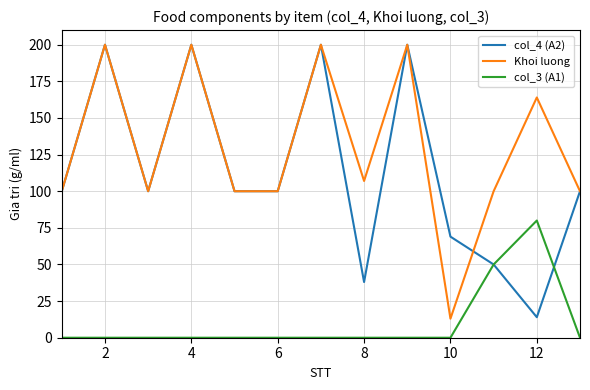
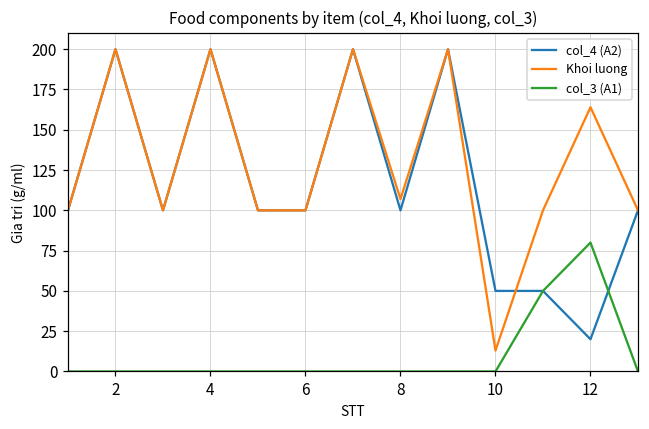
  {
    "col_4 (A2)": {
-     "8": 38,
-     "10": 69,
-     "12": 14
+     "8": 100,
+     "10": 50,
+     "12": 20
    },
    "Khoi luong": {
      "8": 107,
      "10": 13,
      "12": 164
    },
    "col_3 (A1)": {
      "2": 0,
      "4": 0,
      "6": 0,
      "8": 0,
      "10": 0,
      "12": 80
    }
  }
